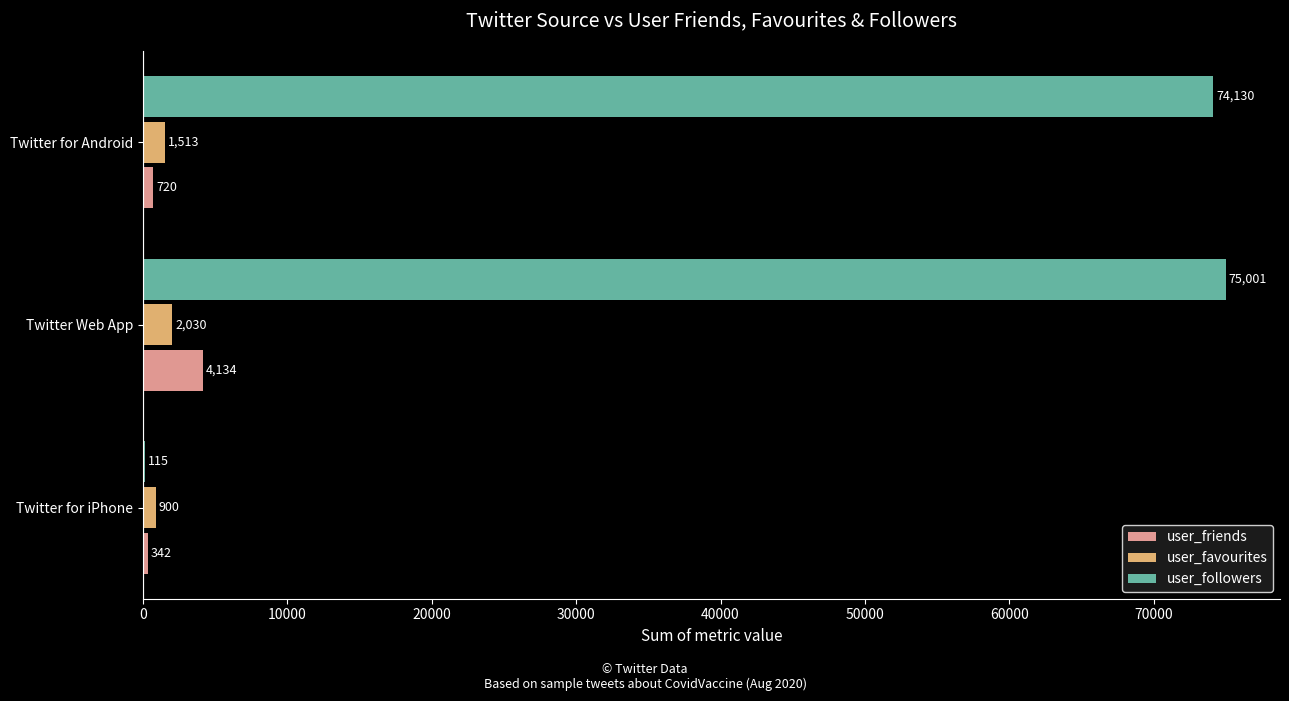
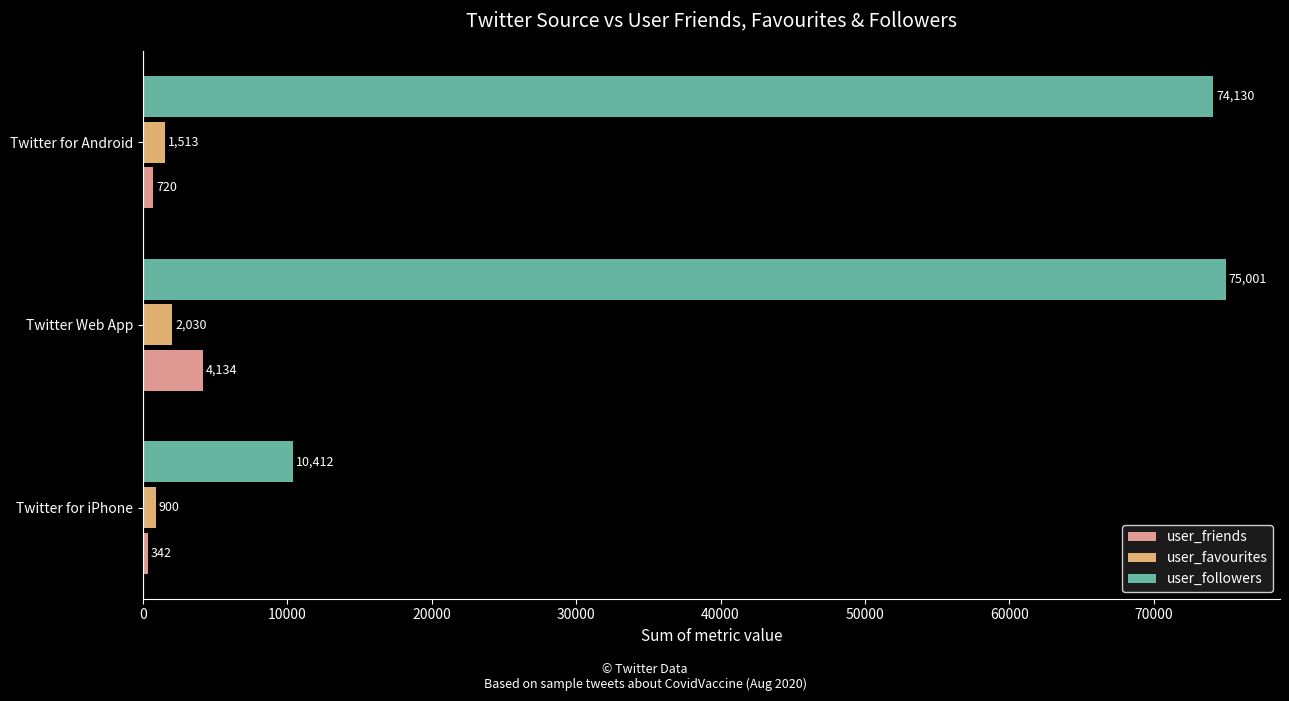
  {
    "user_followers": {
      "Twitter for Android": "74,130",
      "Twitter Web App": "75,001",
-     "Twitter for iPhone": "115"
+     "Twitter for iPhone": "10,412"
    }
  }
